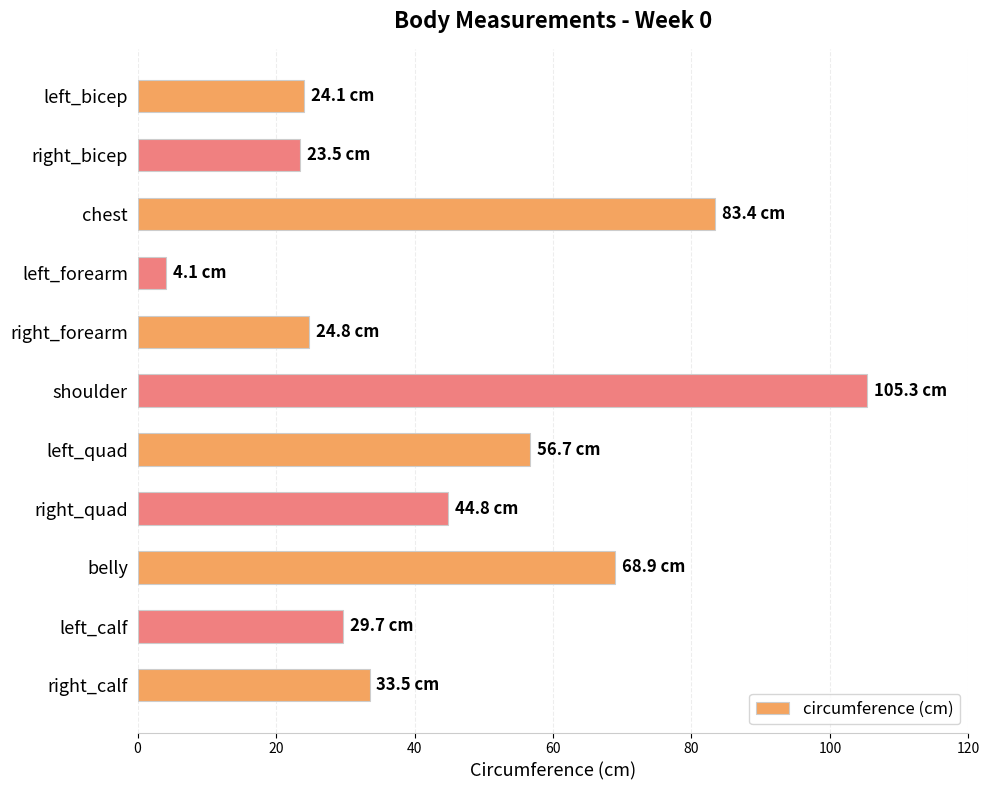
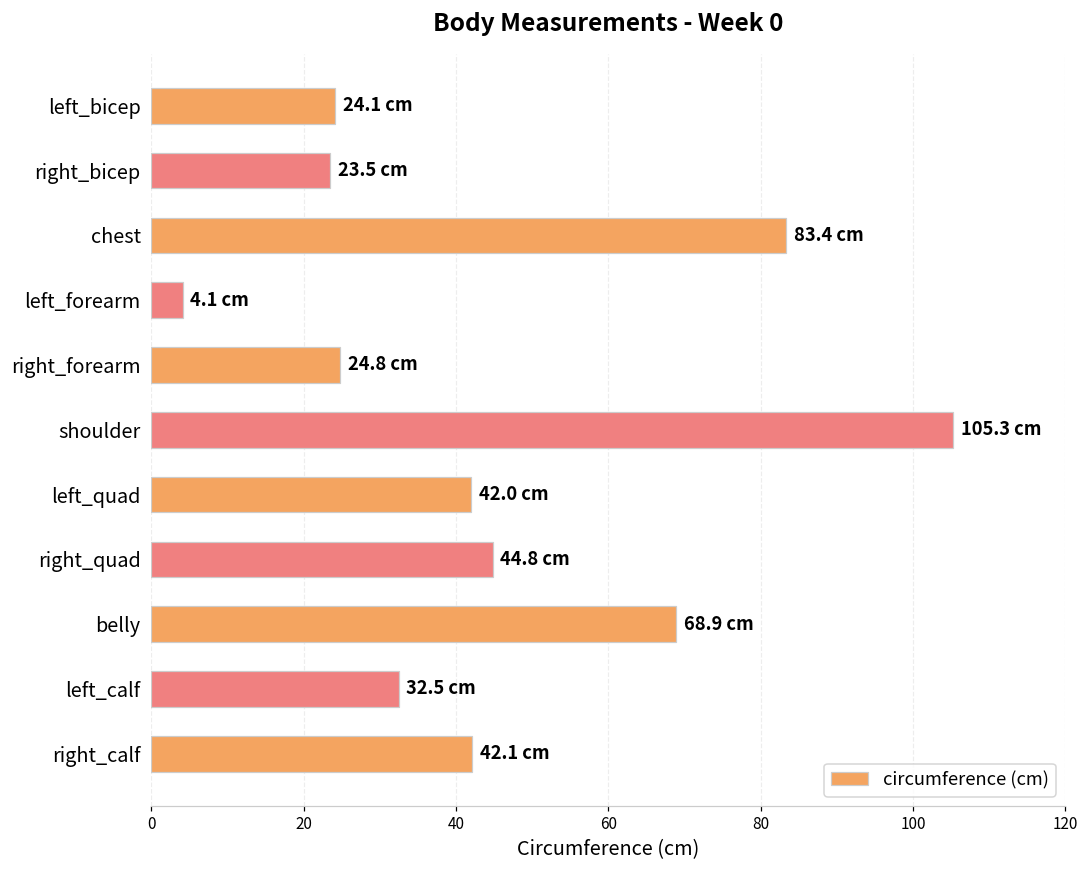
  {
    "left_bicep": 24.1,
    "right_bicep": 23.5,
    "chest": 83.4,
    "left_forearm": 4.1,
    "right_forearm": 24.8,
    "shoulder": 105.3,
-   "left_quad": 56.7,
+   "left_quad": 42.0,
    "right_quad": 44.8,
    "belly": 68.9,
-   "left_calf": 29.7,
-   "right_calf": 33.5
+   "left_calf": 32.5,
+   "right_calf": 42.1
  }
